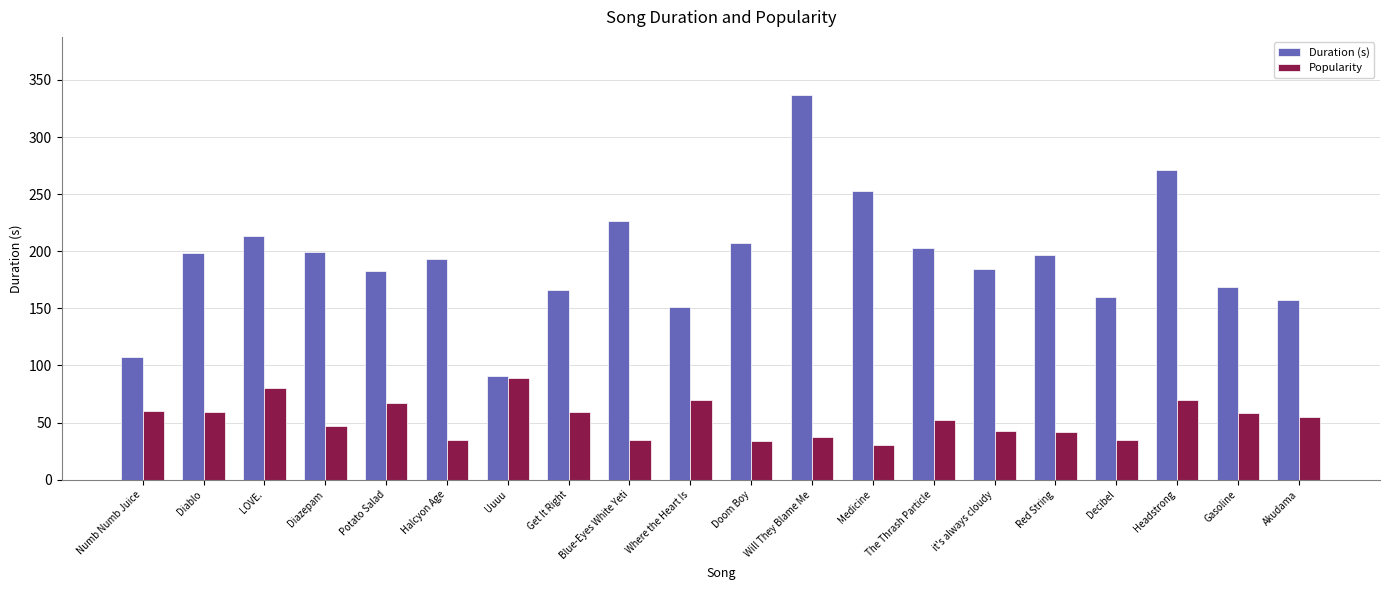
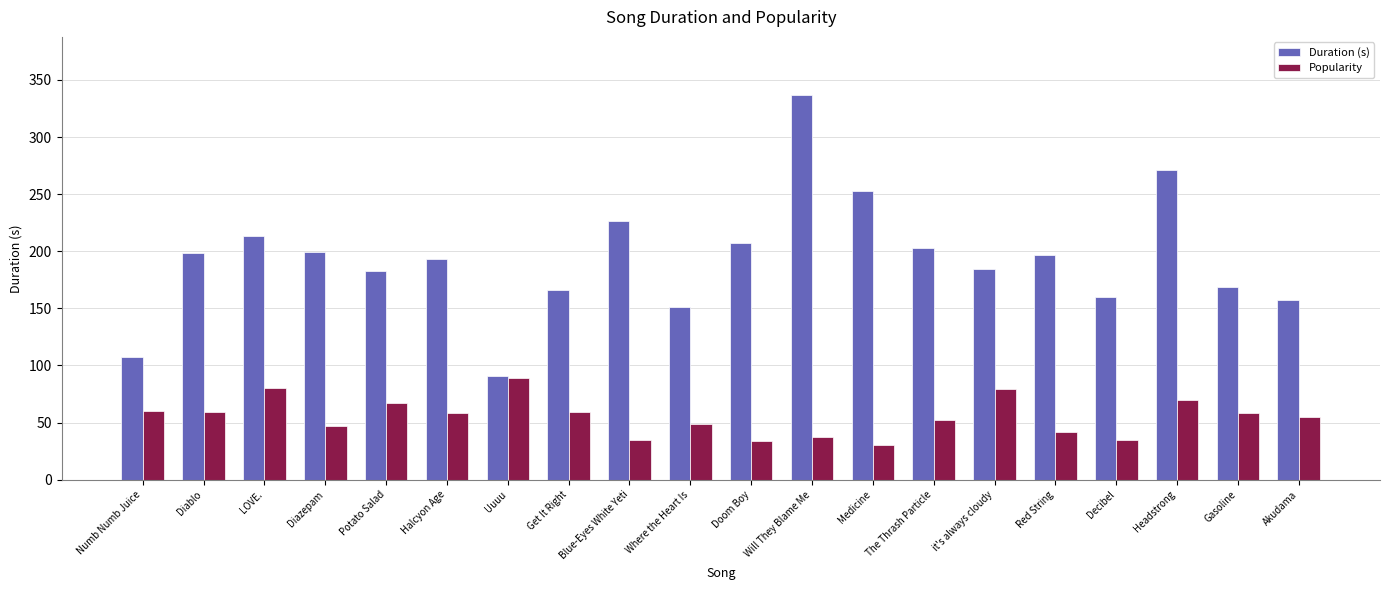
  {
    "Duration (s)": {
      "Numb Numb Juice": 107,
      "Diablo": 198,
      "LOVE.": 213,
      "Diazepam": 199,
      "Potato Salad": 182,
      "Halcyon Age": 193,
      "Uuuu": 91,
      "Get It Right": 166,
      "Blue-Eyes White Yeti": 226,
      "Where the Heart Is": 151,
      "Doom Boy": 207,
      "Will They Blame Me": 337,
      "Medicine": 253,
      "The Thrash Particle": 203,
      "it's always cloudy": 185,
      "Red String": 197,
      "Decibel": 160,
      "Headstrong": 271,
      "Gasoline": 169,
      "Akudama": 157
    },
    "Popularity": {
      "Numb Numb Juice": 60,
      "Diablo": 59,
      "LOVE.": 80,
      "Diazepam": 47,
      "Potato Salad": 67,
-     "Halcyon Age": 35,
+     "Halcyon Age": 58,
      "Uuuu": 89,
      "Get It Right": 59,
      "Blue-Eyes White Yeti": 35,
-     "Where the Heart Is": 70,
+     "Where the Heart Is": 49,
      "Doom Boy": 34,
      "Will They Blame Me": 37,
      "Medicine": 30,
      "The Thrash Particle": 52,
-     "it's always cloudy": 43,
+     "it's always cloudy": 79,
      "Red String": 42,
      "Decibel": 35,
      "Headstrong": 70,
      "Gasoline": 58,
      "Akudama": 55
    }
  }
